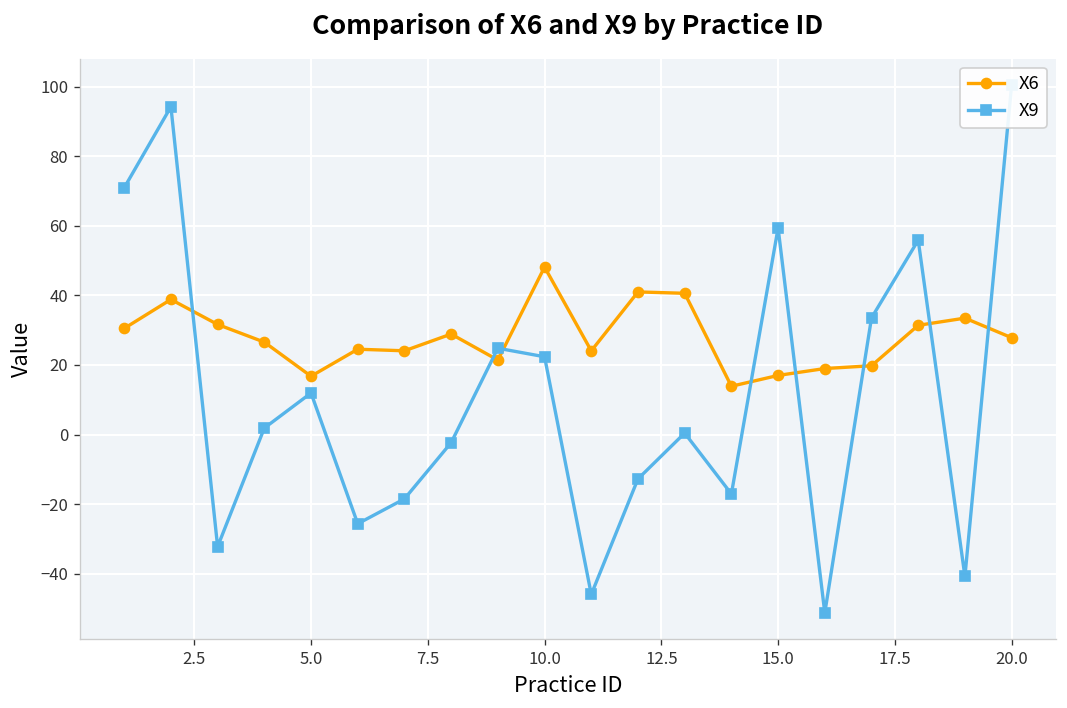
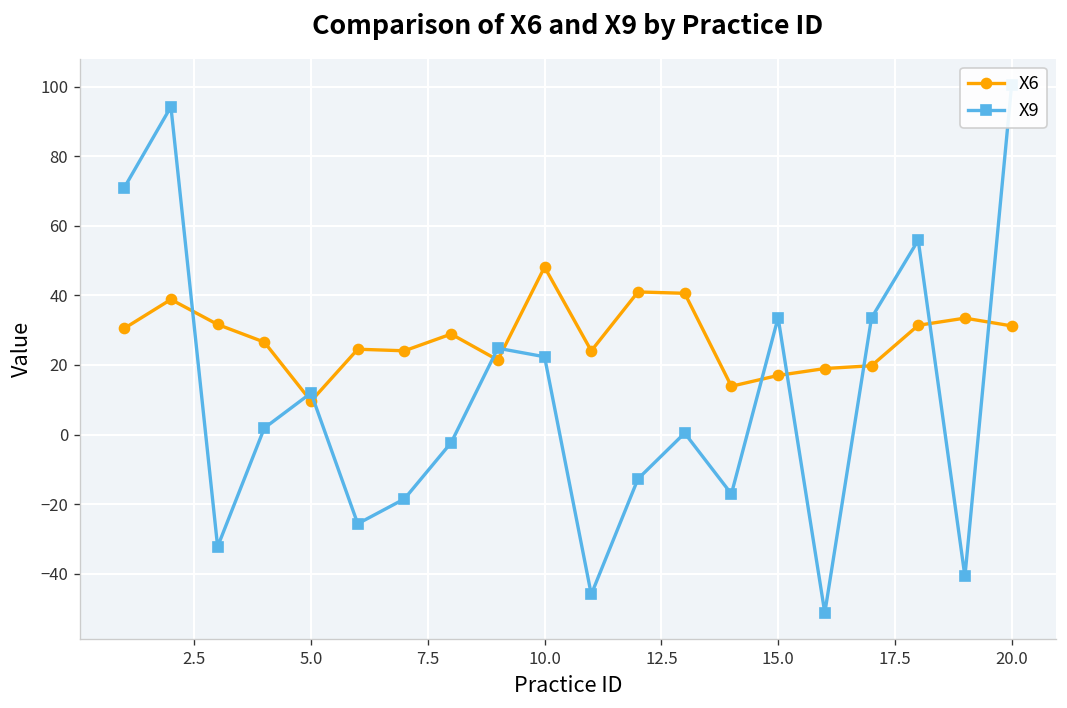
  {
    "X6": {
-     "5.0": 17,
+     "5.0": 10,
      "10.0": 48,
      "15.0": 17,
-     "20.0": 28
+     "20.0": 31
    },
    "X9": {
      "5.0": 12,
      "10.0": 22,
-     "15.0": 59
+     "15.0": 34
    }
  }
